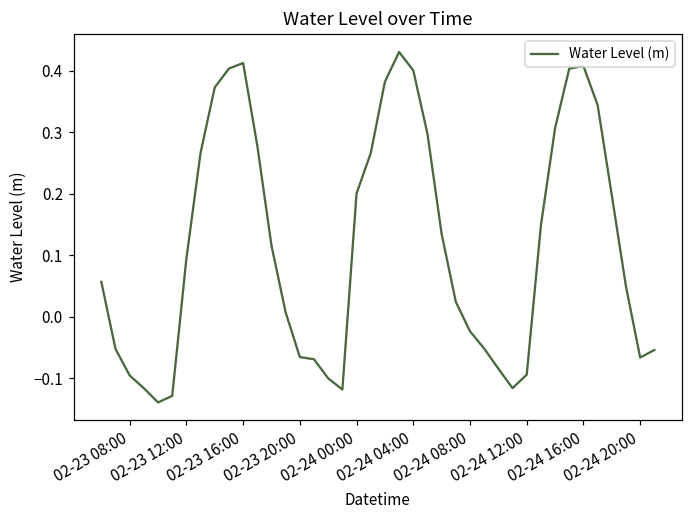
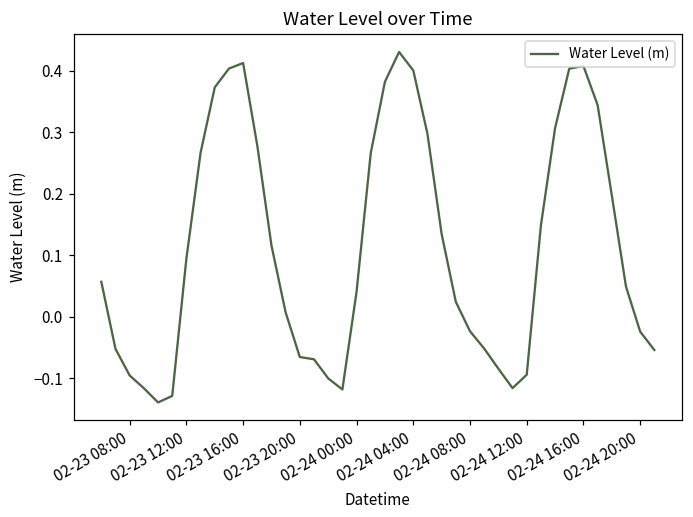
  {
    "02-23 08:00": -0.10,
    "02-23 12:00": 0.09,
    "02-23 16:00": 0.41,
    "02-23 20:00": -0.07,
-   "02-24 00:00": 0.20,
+   "02-24 00:00": 0.04,
    "02-24 04:00": 0.40,
    "02-24 08:00": -0.02,
    "02-24 12:00": -0.09,
-   "02-24 20:00": -0.07
+   "02-24 20:00": -0.02
  }
